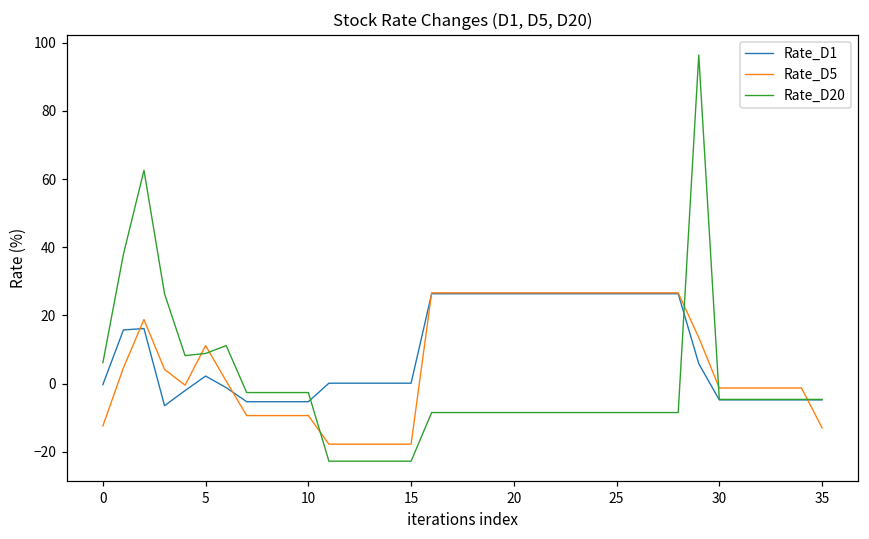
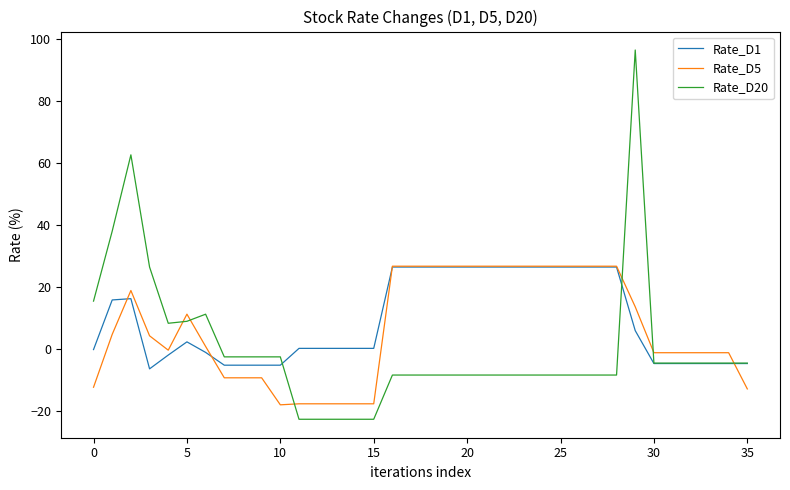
  {
    "Rate_D1": {
      "0": 0,
      "5": 2,
      "10": -5,
      "15": 0
    },
    "Rate_D5": {
      "0": -12,
      "5": 11,
-     "10": -9,
+     "10": -18,
      "15": -18,
      "30": -1,
      "35": -13
    },
    "Rate_D20": {
-     "0": 6,
+     "0": 15,
      "5": 9,
      "10": -3,
      "15": -23,
      "20": -8,
      "25": -8
    }
  }
